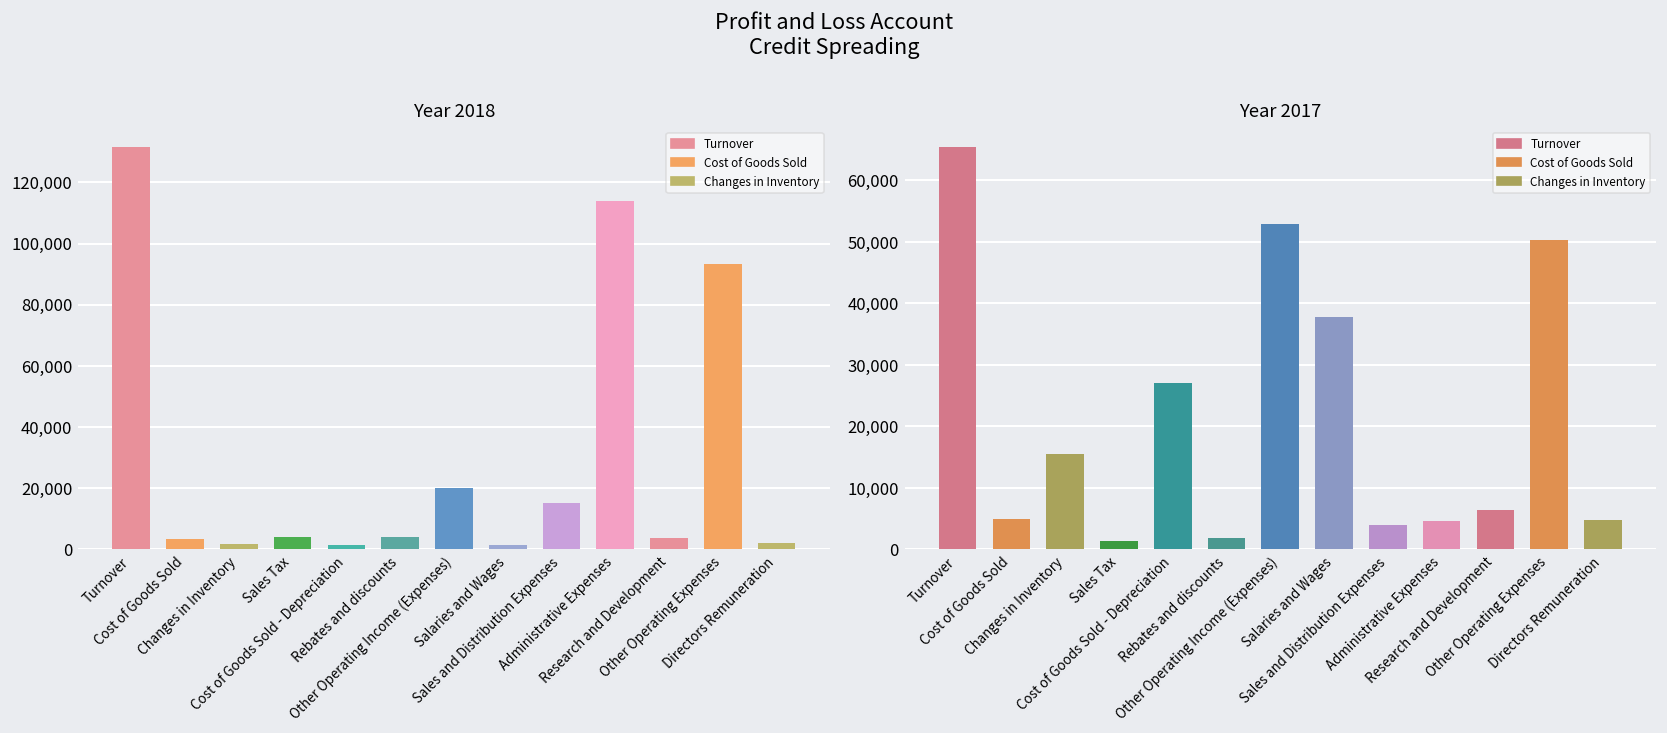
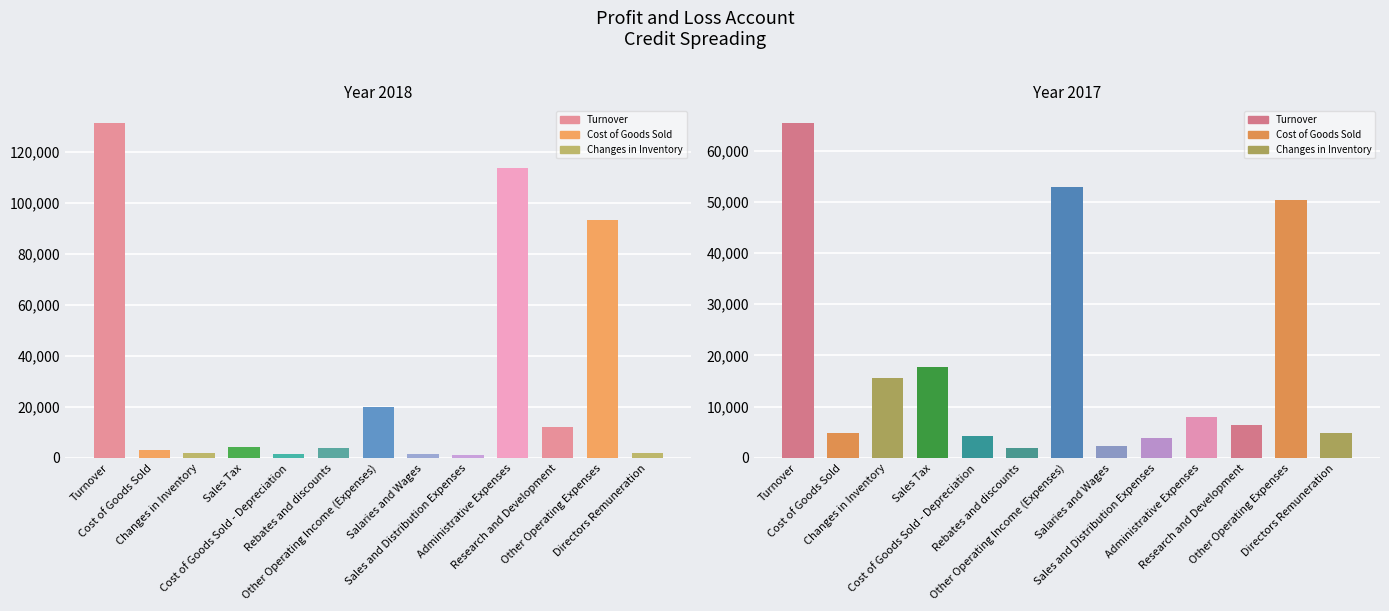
  {
    "Year 2018": {
      "Turnover": "132,000",
      "Cost of Goods Sold": "3,000",
      "Changes in Inventory": "2,000",
      "Sales Tax": "4,000",
      "Cost of Goods Sold - Depreciation": "1,000",
      "Rebates and discounts": "4,000",
      "Other Operating Income (Expenses)": "20,000",
      "Salaries and Wages": "1,000",
-     "Sales and Distribution Expenses": "15,000",
+     "Sales and Distribution Expenses": "1,000",
      "Administrative Expenses": "114,000",
-     "Research and Development": "4,000",
+     "Research and Development": "12,000",
      "Other Operating Expenses": "93,000",
      "Directors Remuneration": "2,000"
    },
    "Year 2017": {
      "Turnover": "65,000",
      "Cost of Goods Sold": "5,000",
      "Changes in Inventory": "16,000",
-     "Sales Tax": "1,000",
-     "Cost of Goods Sold - Depreciation": "27,000",
+     "Sales Tax": "18,000",
+     "Cost of Goods Sold - Depreciation": "4,000",
      "Rebates and discounts": "2,000",
      "Other Operating Income (Expenses)": "53,000",
-     "Salaries and Wages": "38,000",
+     "Salaries and Wages": "2,000",
      "Sales and Distribution Expenses": "4,000",
-     "Administrative Expenses": "5,000",
+     "Administrative Expenses": "8,000",
      "Research and Development": "6,000",
      "Other Operating Expenses": "50,000",
      "Directors Remuneration": "5,000"
    }
  }
